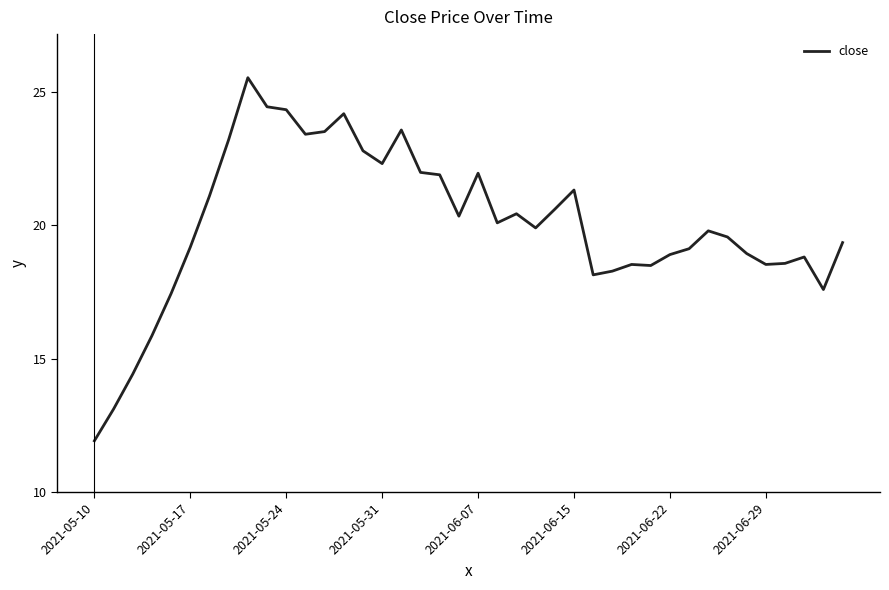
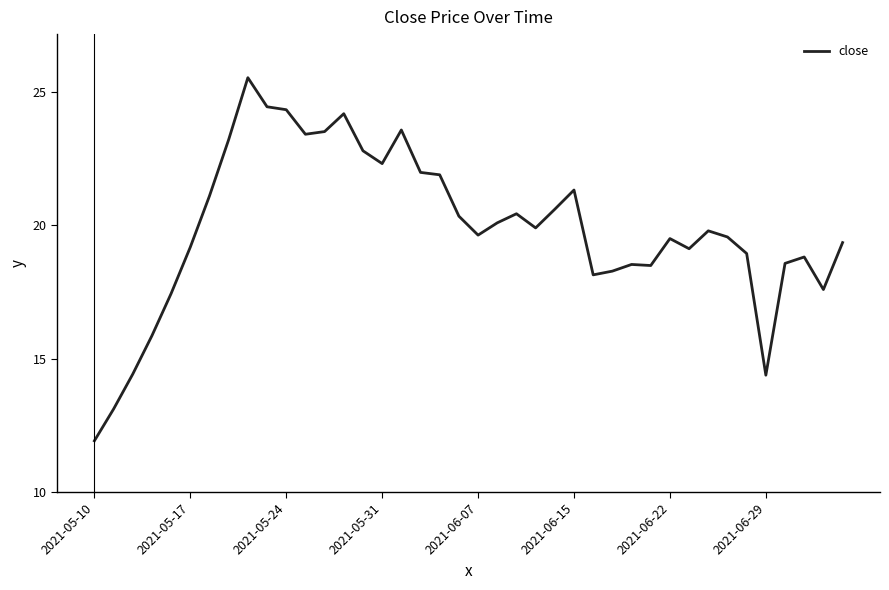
  {
    "2021-05-10": 11.9,
    "2021-05-17": 19.2,
    "2021-05-24": 24.3,
    "2021-05-31": 22.3,
-   "2021-06-07": 22.0,
+   "2021-06-07": 19.6,
    "2021-06-15": 21.3,
-   "2021-06-22": 18.9,
-   "2021-06-29": 18.5
+   "2021-06-22": 19.5,
+   "2021-06-29": 14.4
  }
